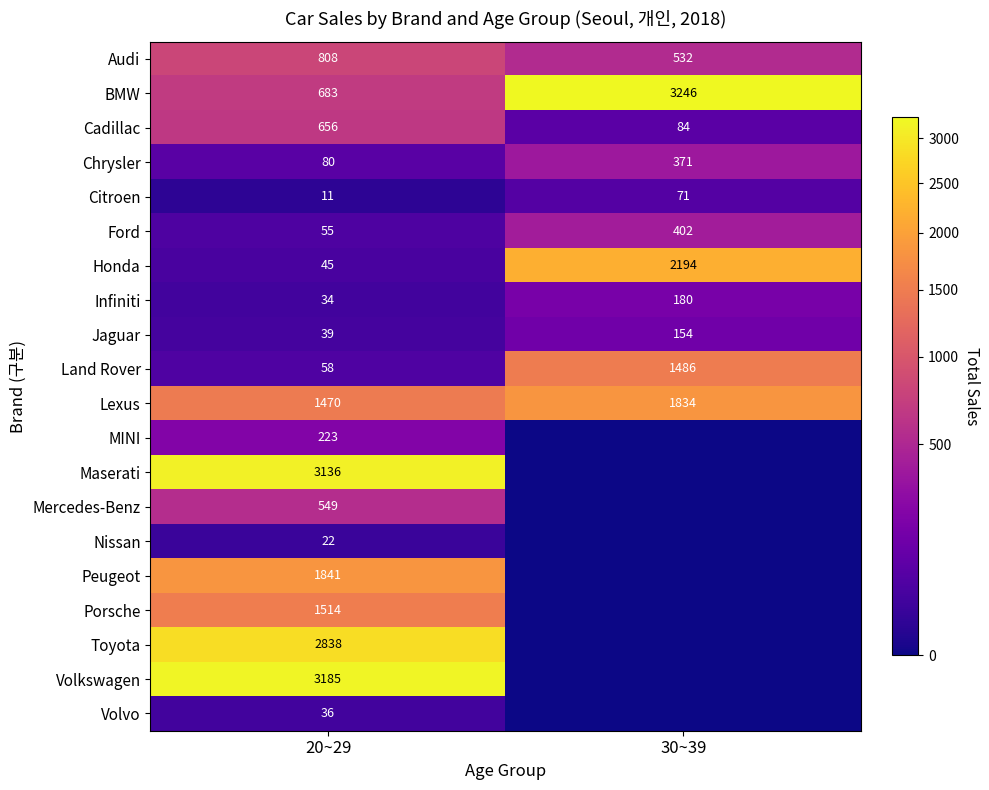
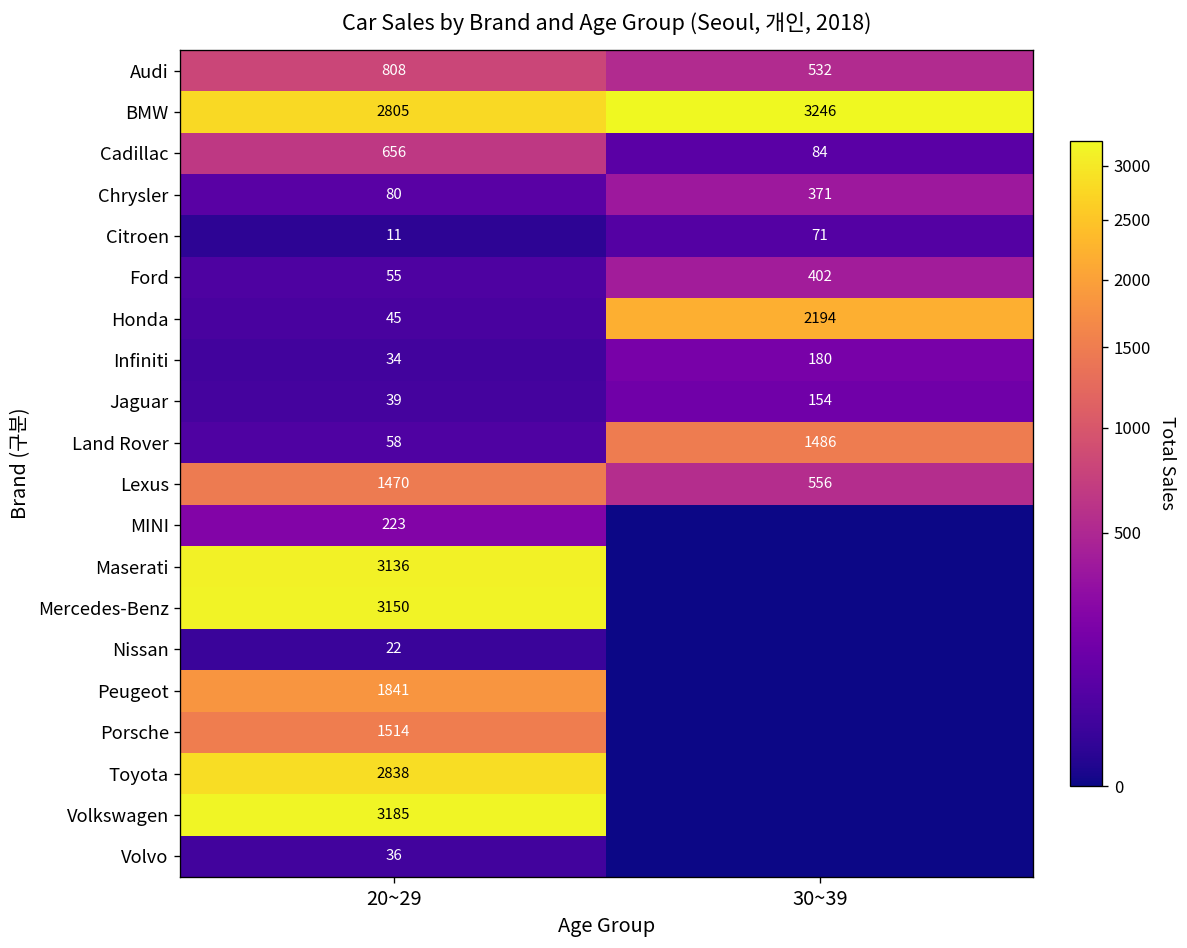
  {
    "Audi": {
      "20~29": 808,
      "30~39": 532
    },
    "BMW": {
-     "20~29": 683,
+     "20~29": 2805,
      "30~39": 3246
    },
    "Cadillac": {
      "20~29": 656,
      "30~39": 84
    },
    "Chrysler": {
      "20~29": 80,
      "30~39": 371
    },
    "Citroen": {
      "20~29": 11,
      "30~39": 71
    },
    "Ford": {
      "20~29": 55,
      "30~39": 402
    },
    "Honda": {
      "20~29": 45,
      "30~39": 2194
    },
    "Infiniti": {
      "20~29": 34,
      "30~39": 180
    },
    "Jaguar": {
      "20~29": 39,
      "30~39": 154
    },
    "Land Rover": {
      "20~29": 58,
      "30~39": 1486
    },
    "Lexus": {
      "20~29": 1470,
-     "30~39": 1834
+     "30~39": 556
    },
    "MINI": {
      "20~29": 223
    },
    "Maserati": {
      "20~29": 3136
    },
    "Mercedes-Benz": {
-     "20~29": 549
+     "20~29": 3150
    },
    "Nissan": {
      "20~29": 22
    },
    "Peugeot": {
      "20~29": 1841
    },
    "Porsche": {
      "20~29": 1514
    },
    "Toyota": {
      "20~29": 2838
    },
    "Volkswagen": {
      "20~29": 3185
    },
    "Volvo": {
      "20~29": 36
    }
  }
